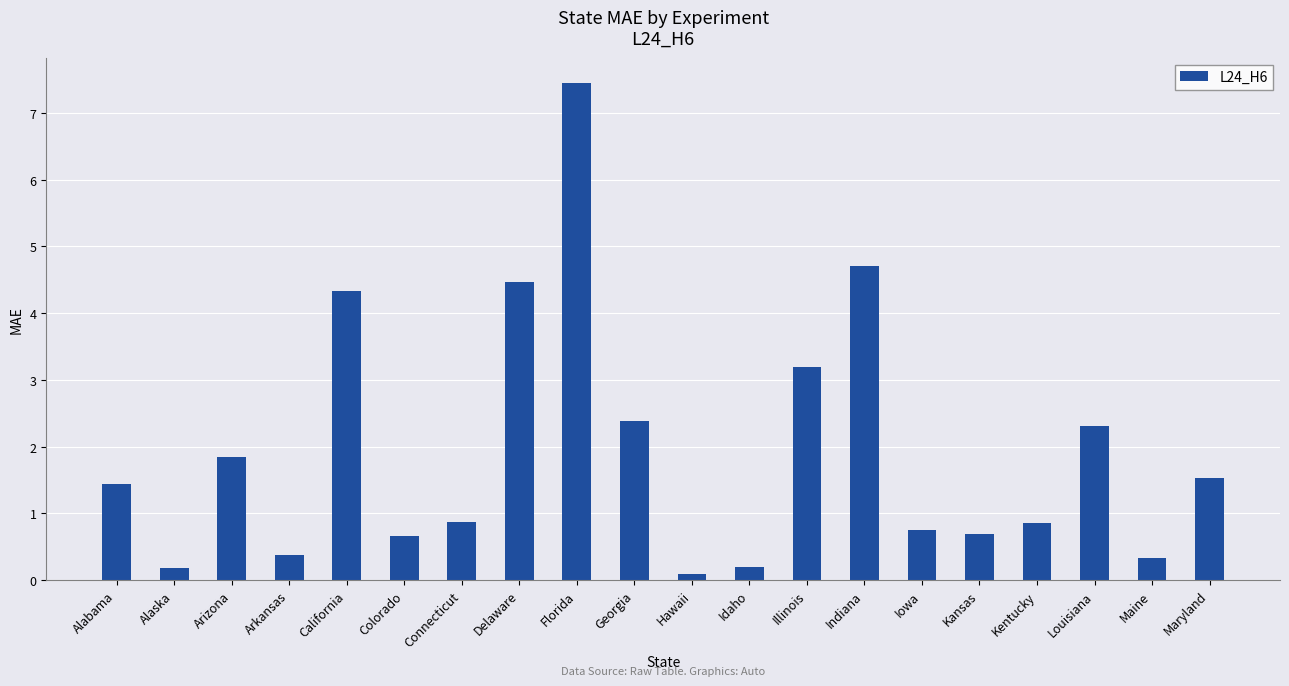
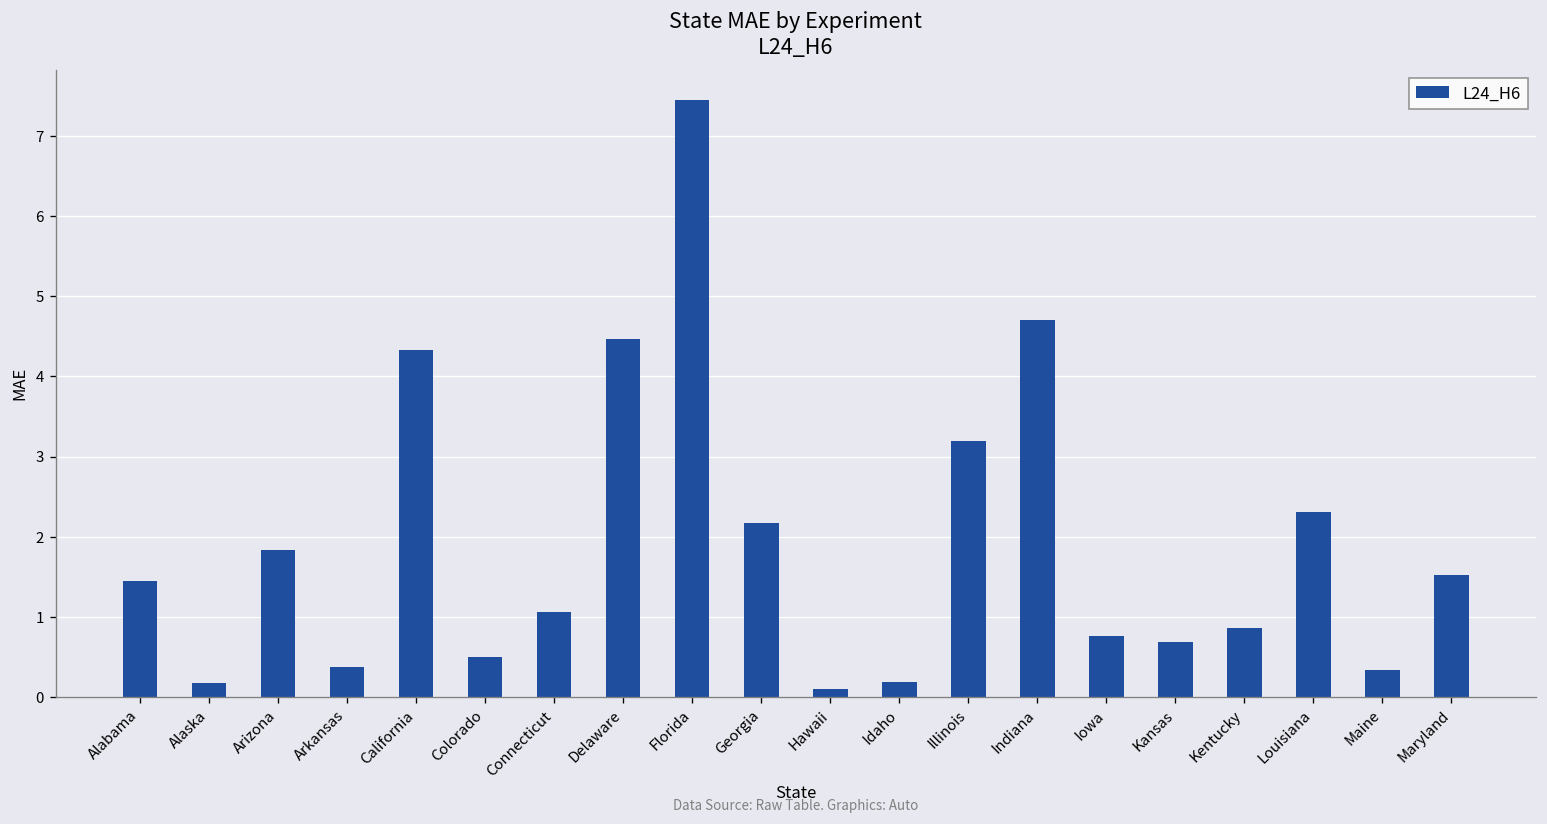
  {
    "Alabama": 1.4,
    "Alaska": 0.2,
    "Arizona": 1.8,
    "Arkansas": 0.4,
    "California": 4.3,
-   "Colorado": 0.7,
-   "Connecticut": 0.9,
+   "Colorado": 0.5,
+   "Connecticut": 1.1,
    "Delaware": 4.5,
    "Florida": 7.5,
-   "Georgia": 2.4,
+   "Georgia": 2.2,
    "Hawaii": 0.1,
    "Idaho": 0.2,
    "Illinois": 3.2,
    "Indiana": 4.7,
    "Iowa": 0.8,
    "Kansas": 0.7,
    "Kentucky": 0.9,
    "Louisiana": 2.3,
    "Maine": 0.3,
    "Maryland": 1.5
  }
